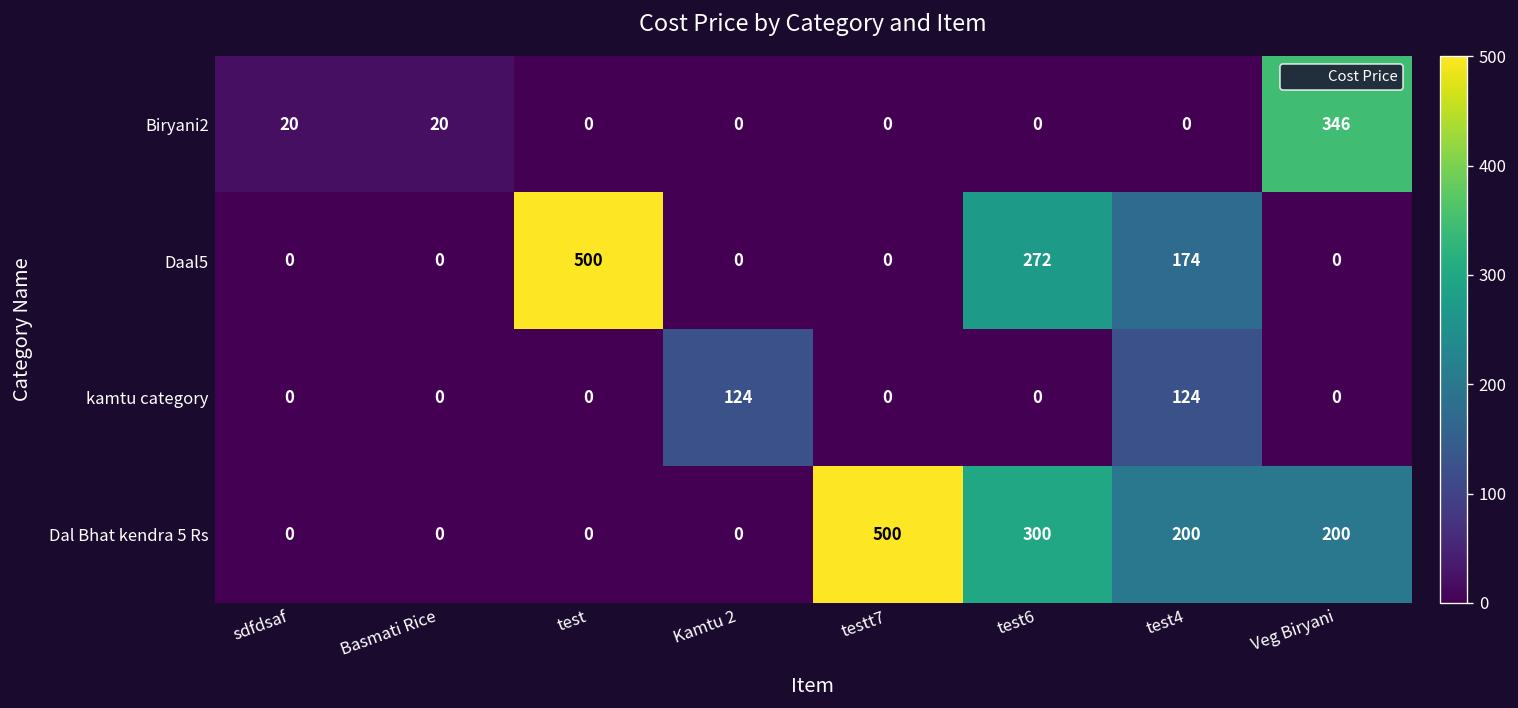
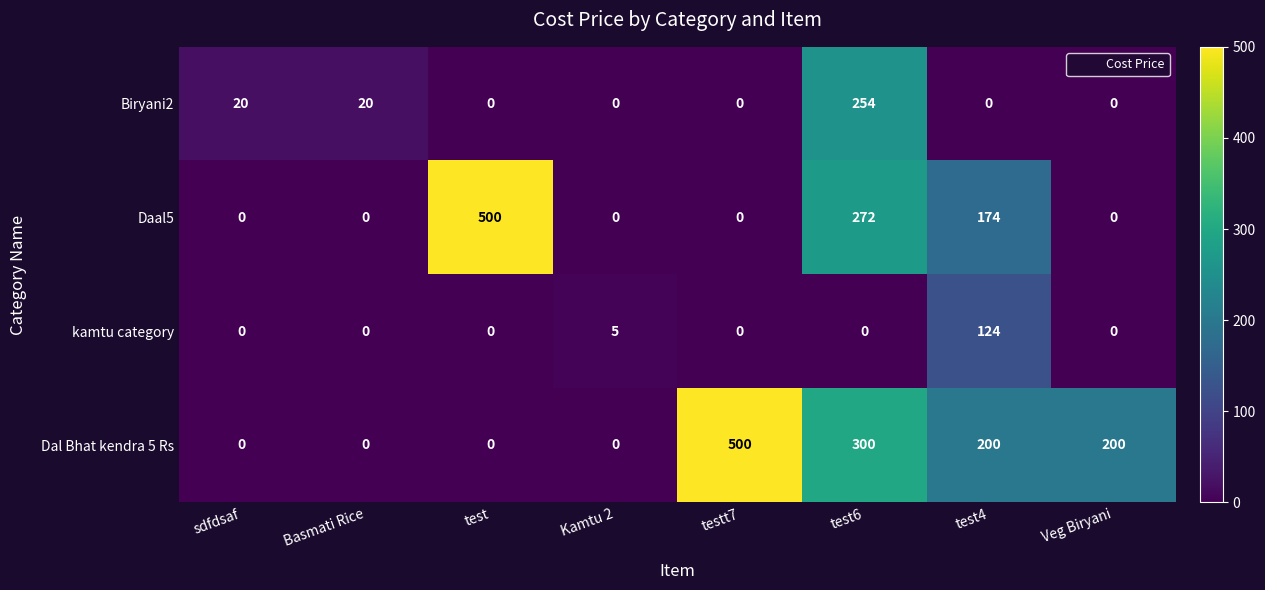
  {
    "Biryani2": {
      "sdfdsaf": 20,
      "Basmati Rice": 20,
      "test": 0,
      "Kamtu 2": 0,
      "testt7": 0,
-     "test6": 0,
+     "test6": 254,
      "test4": 0,
-     "Veg Biryani": 346
+     "Veg Biryani": 0
    },
    "Daal5": {
      "sdfdsaf": 0,
      "Basmati Rice": 0,
      "test": 500,
      "Kamtu 2": 0,
      "testt7": 0,
      "test6": 272,
      "test4": 174,
      "Veg Biryani": 0
    },
    "kamtu category": {
      "sdfdsaf": 0,
      "Basmati Rice": 0,
      "test": 0,
-     "Kamtu 2": 124,
+     "Kamtu 2": 5,
      "testt7": 0,
      "test6": 0,
      "test4": 124,
      "Veg Biryani": 0
    },
    "Dal Bhat kendra 5 Rs": {
      "sdfdsaf": 0,
      "Basmati Rice": 0,
      "test": 0,
      "Kamtu 2": 0,
      "testt7": 500,
      "test6": 300,
      "test4": 200,
      "Veg Biryani": 200
    }
  }
